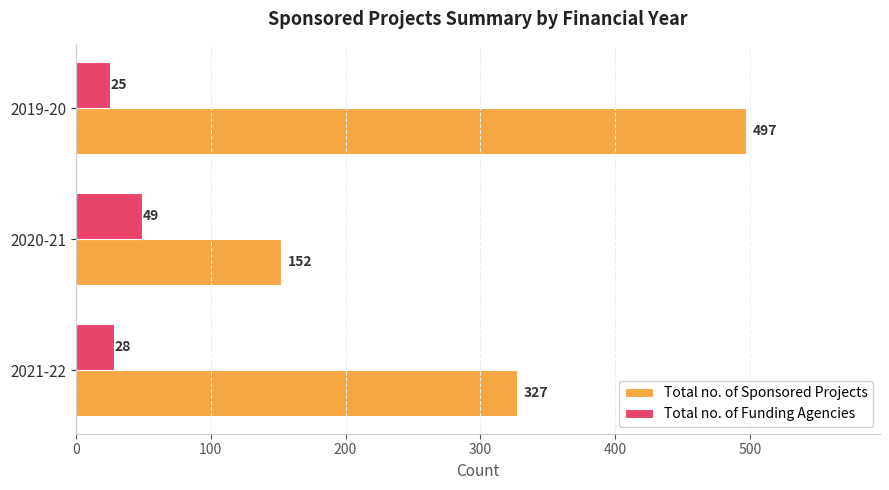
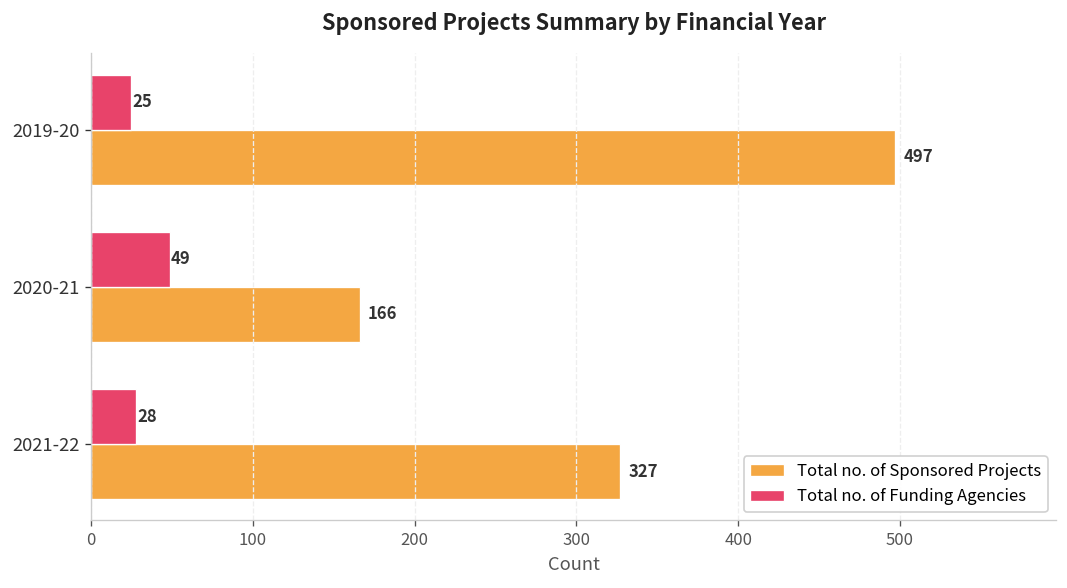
  {
    "Total no. of Sponsored Projects": {
      "2019-20": 497,
-     "2020-21": 152,
+     "2020-21": 166,
      "2021-22": 327
    },
    "Total no. of Funding Agencies": {
      "2019-20": 25,
      "2020-21": 49,
      "2021-22": 28
    }
  }
